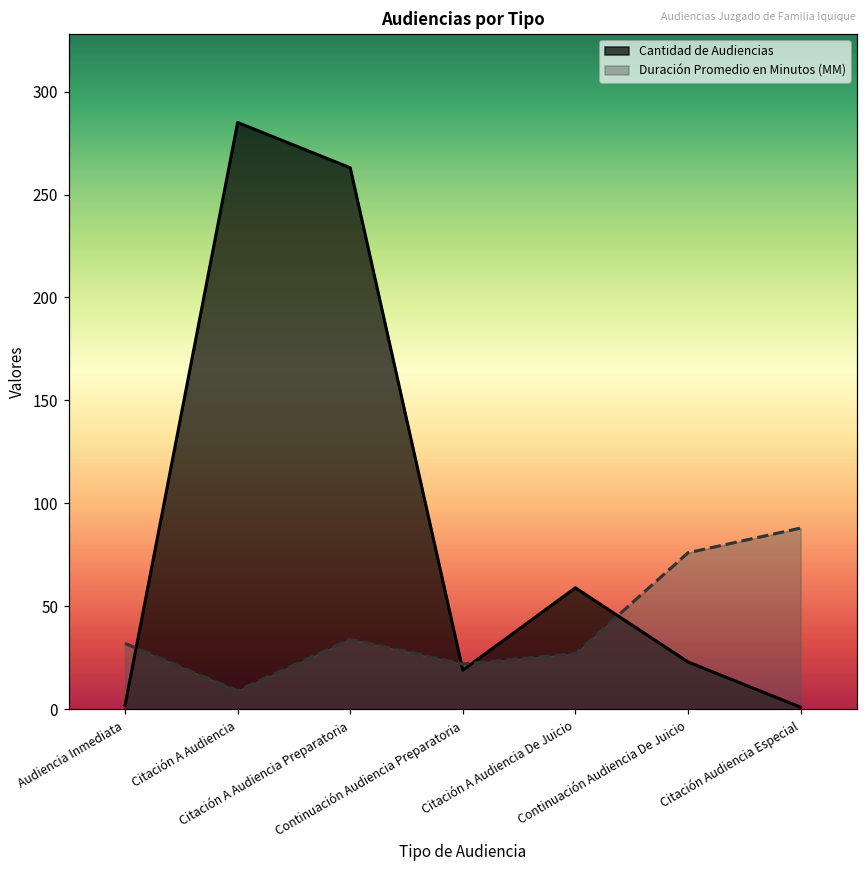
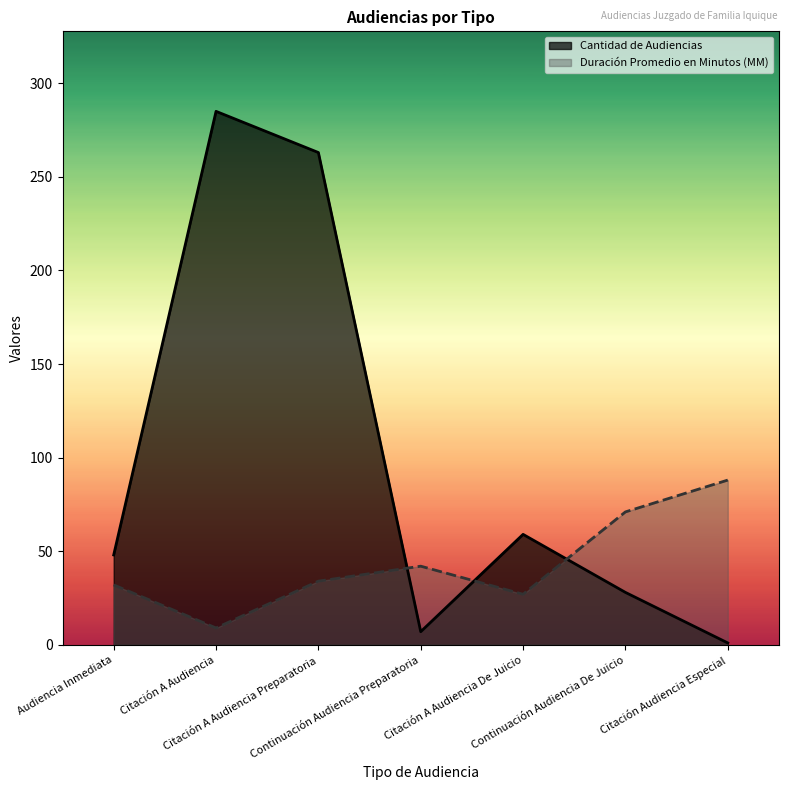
  {
    "Cantidad de Audiencias": {
-     "Audiencia Inmediata": 2,
+     "Audiencia Inmediata": 48,
      "Citación A Audiencia": 285,
      "Citación A Audiencia Preparatoria": 263,
-     "Continuación Audiencia Preparatoria": 19,
+     "Continuación Audiencia Preparatoria": 7,
      "Citación A Audiencia De Juicio": 59,
-     "Continuación Audiencia De Juicio": 23,
+     "Continuación Audiencia De Juicio": 28,
      "Citación Audiencia Especial": 1
    },
    "Duración Promedio en Minutos (MM)": {
      "Audiencia Inmediata": 32,
      "Citación A Audiencia": 9,
      "Citación A Audiencia Preparatoria": 34,
-     "Continuación Audiencia Preparatoria": 22,
+     "Continuación Audiencia Preparatoria": 42,
      "Citación A Audiencia De Juicio": 27,
-     "Continuación Audiencia De Juicio": 76,
+     "Continuación Audiencia De Juicio": 71,
      "Citación Audiencia Especial": 88
    }
  }
